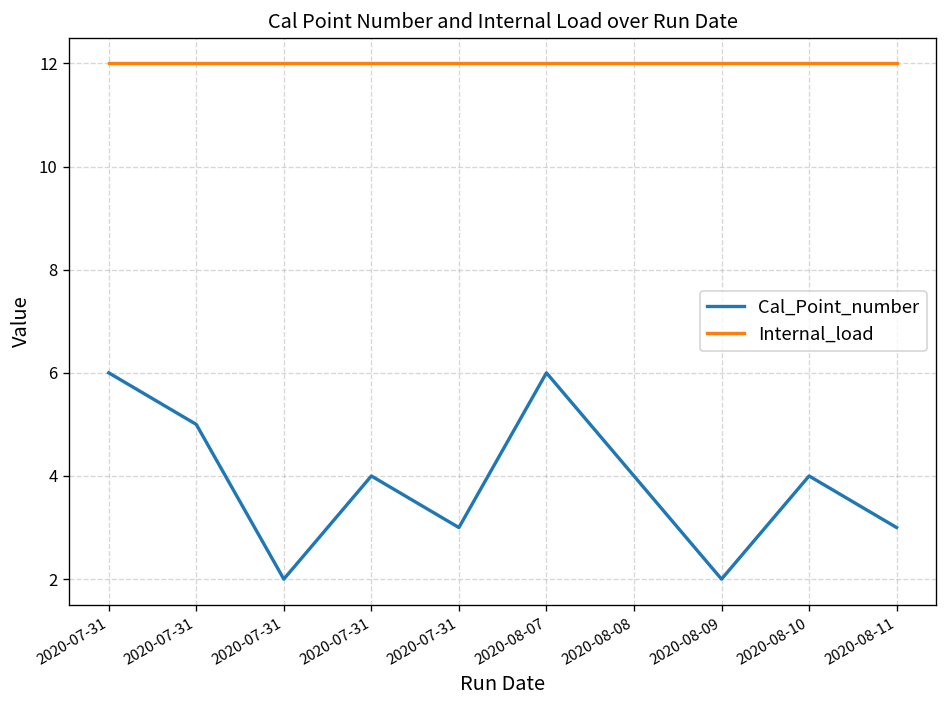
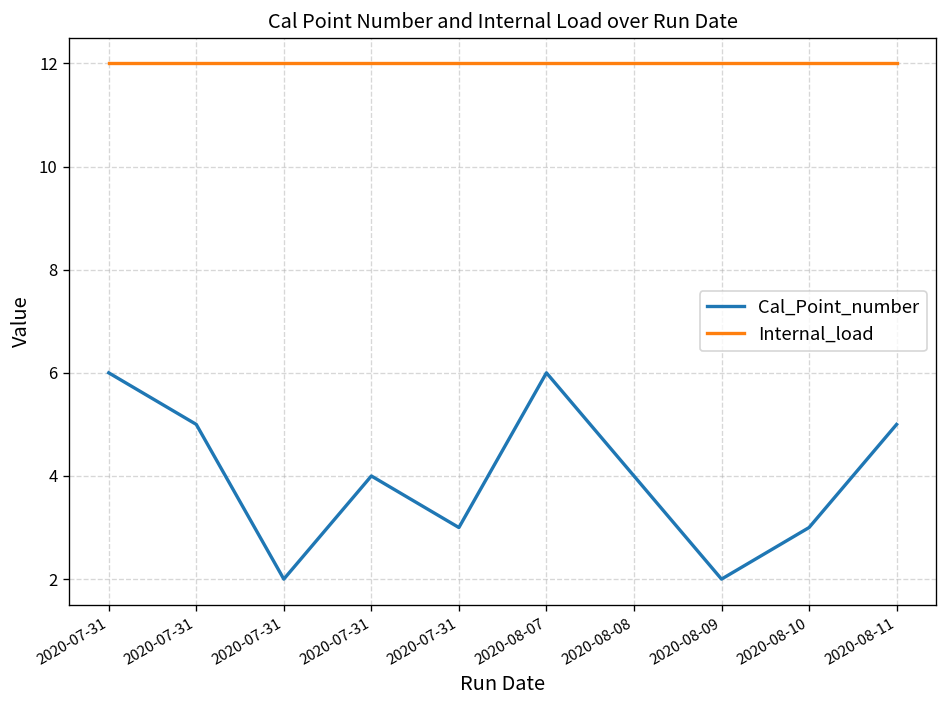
  {
    "Cal_Point_number": {
      "2020-08-07": 6,
      "2020-08-08": 4,
      "2020-08-09": 2,
-     "2020-08-10": 4,
-     "2020-08-11": 3
+     "2020-08-10": 3,
+     "2020-08-11": 5
    },
    "Internal_load": {
      "2020-08-07": 12,
      "2020-08-08": 12,
      "2020-08-09": 12,
      "2020-08-10": 12,
      "2020-08-11": 12
    }
  }
